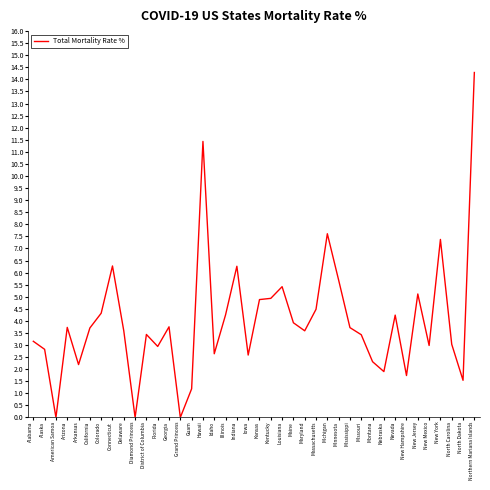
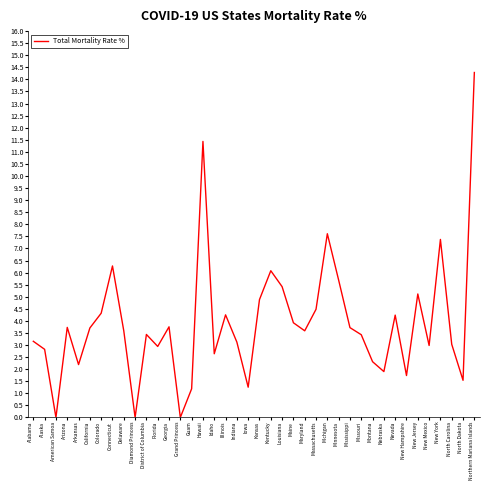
  {
    "Alabama": 3.2,
    "Alaska": 2.8,
    "American Samoa": 0.0,
    "Arizona": 3.7,
    "Arkansas": 2.2,
    "California": 3.7,
    "Colorado": 4.3,
    "Connecticut": 6.3,
    "Delaware": 3.6,
    "Diamond Princess": 0.0,
    "District of Columbia": 3.4,
    "Florida": 2.9,
    "Georgia": 3.8,
    "Grand Princess": 0.0,
    "Guam": 1.2,
    "Hawaii": 11.4,
    "Idaho": 2.6,
    "Illinois": 4.2,
-   "Indiana": 6.3,
-   "Iowa": 2.6,
+   "Indiana": 3.1,
+   "Iowa": 1.3,
    "Kansas": 4.9,
-   "Kentucky": 4.9,
+   "Kentucky": 6.1,
    "Louisiana": 5.4,
    "Maine": 3.9,
    "Maryland": 3.6,
    "Massachusetts": 4.5,
    "Michigan": 7.6,
    "Minnesota": 5.7,
    "Mississippi": 3.7,
    "Missouri": 3.4,
    "Montana": 2.3,
    "Nebraska": 1.9,
    "Nevada": 4.2,
    "New Hampshire": 1.7,
    "New Jersey": 5.1,
    "New Mexico": 3.0,
    "New York": 7.4,
    "North Carolina": 3.0,
    "North Dakota": 1.5,
    "Northern Mariana Islands": 14.3
  }
